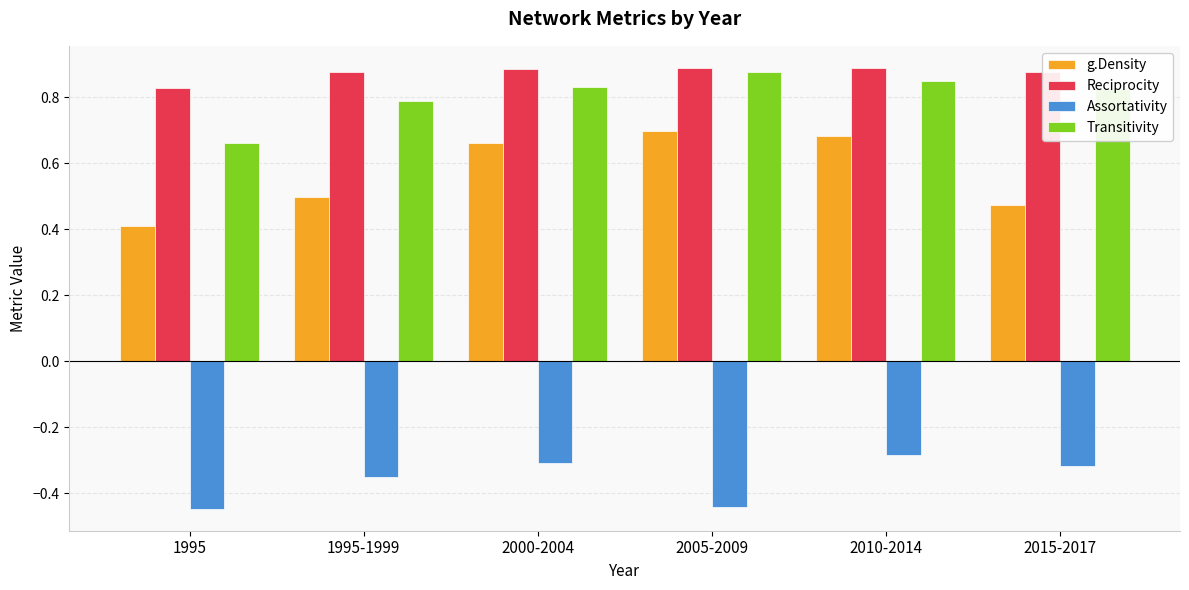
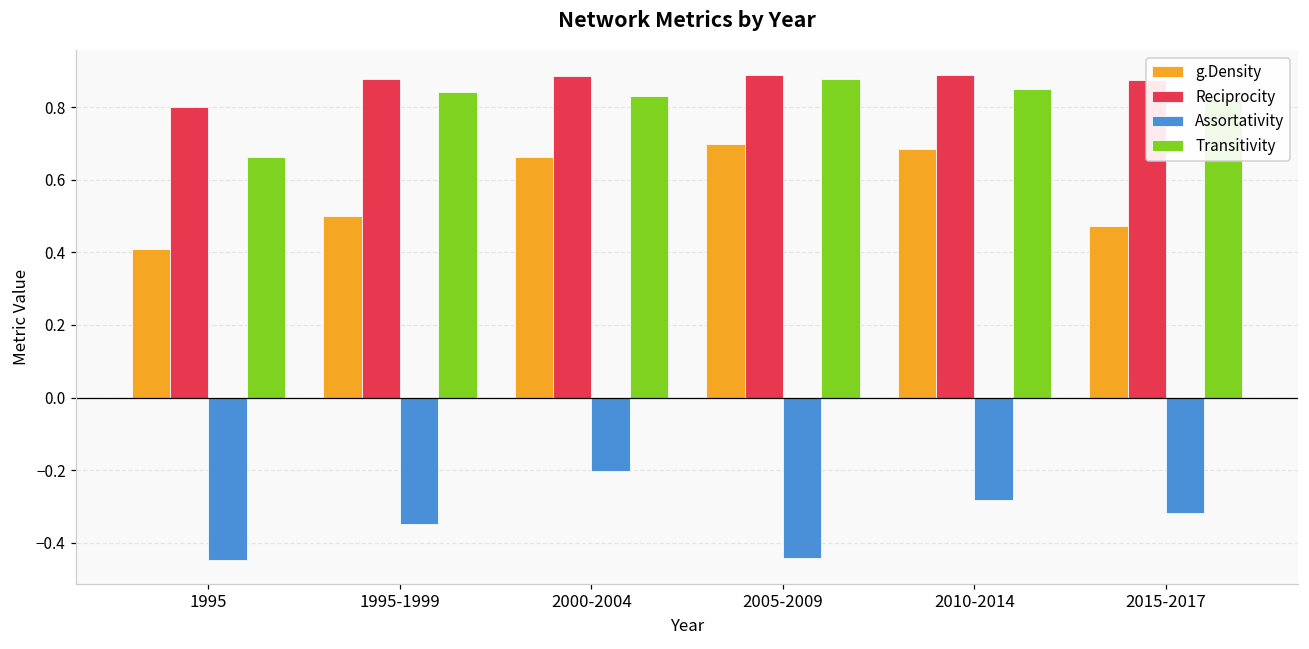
  {
    "g.Density": {
      "1995": 0.41,
      "1995-1999": 0.50,
      "2000-2004": 0.66,
      "2005-2009": 0.70,
      "2010-2014": 0.68,
      "2015-2017": 0.47
    },
    "Reciprocity": {
-     "1995": 0.83,
+     "1995": 0.80,
      "1995-1999": 0.88,
      "2000-2004": 0.89,
      "2005-2009": 0.89,
      "2010-2014": 0.89
    },
    "Assortativity": {
      "1995": -0.45,
      "1995-1999": -0.35,
-     "2000-2004": -0.31,
+     "2000-2004": -0.20,
      "2005-2009": -0.44,
      "2010-2014": -0.28,
      "2015-2017": -0.32
    },
    "Transitivity": {
      "1995": 0.66,
-     "1995-1999": 0.79,
+     "1995-1999": 0.84,
      "2000-2004": 0.83,
      "2005-2009": 0.88,
      "2010-2014": 0.85
    }
  }
